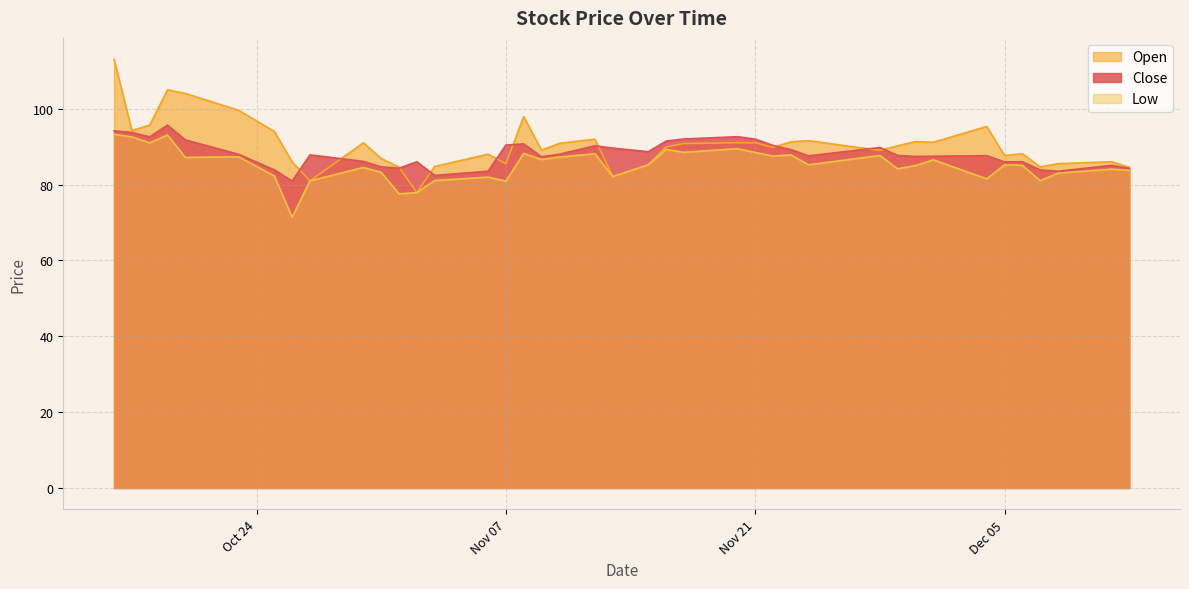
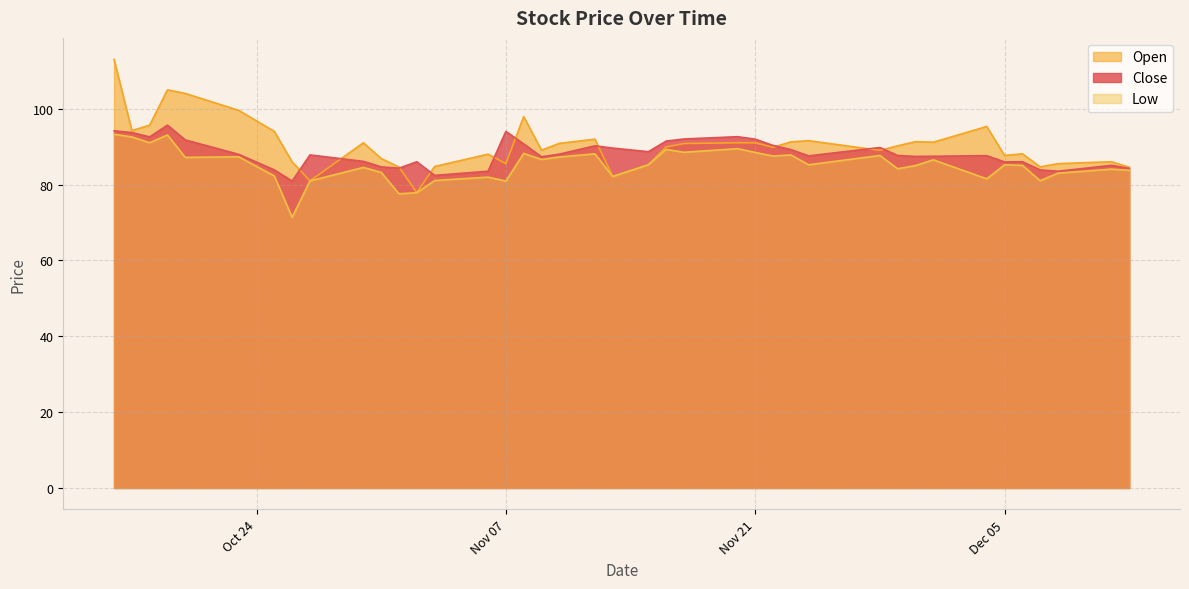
  {
    "Close": {
-     "Nov 07": 90,
+     "Nov 07": 94,
      "Nov 21": 92,
      "Dec 05": 86
    }
  }
